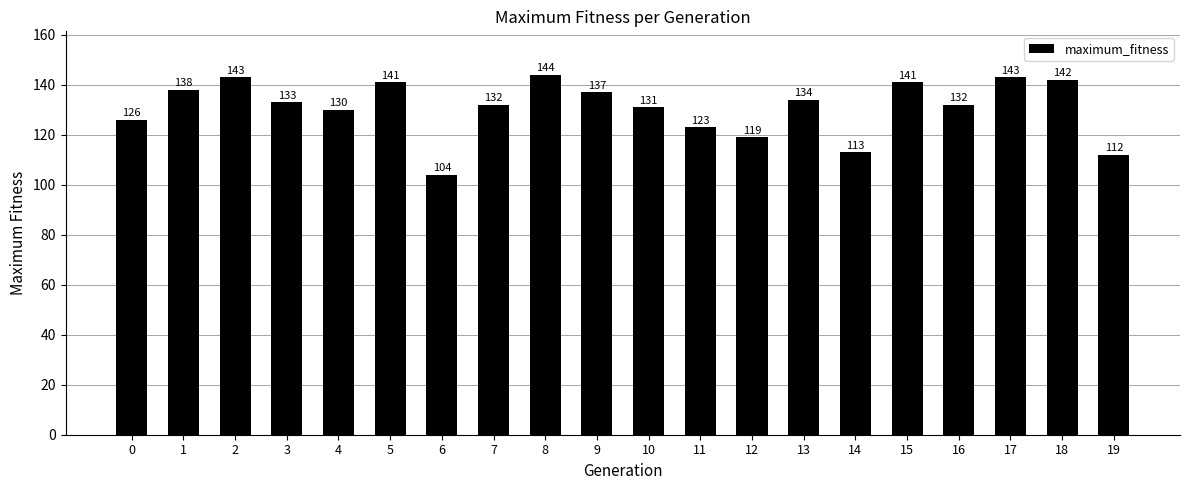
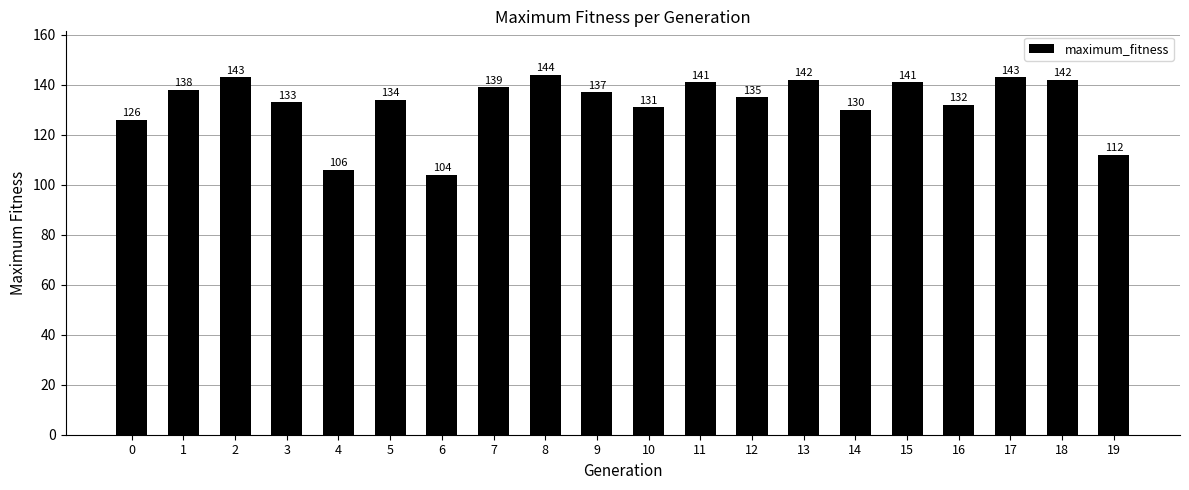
  {
    "0": 126,
    "1": 138,
    "2": 143,
    "3": 133,
-   "4": 130,
-   "5": 141,
+   "4": 106,
+   "5": 134,
    "6": 104,
-   "7": 132,
+   "7": 139,
    "8": 144,
    "9": 137,
    "10": 131,
-   "11": 123,
-   "12": 119,
-   "13": 134,
-   "14": 113,
+   "11": 141,
+   "12": 135,
+   "13": 142,
+   "14": 130,
    "15": 141,
    "16": 132,
    "17": 143,
    "18": 142,
    "19": 112
  }
